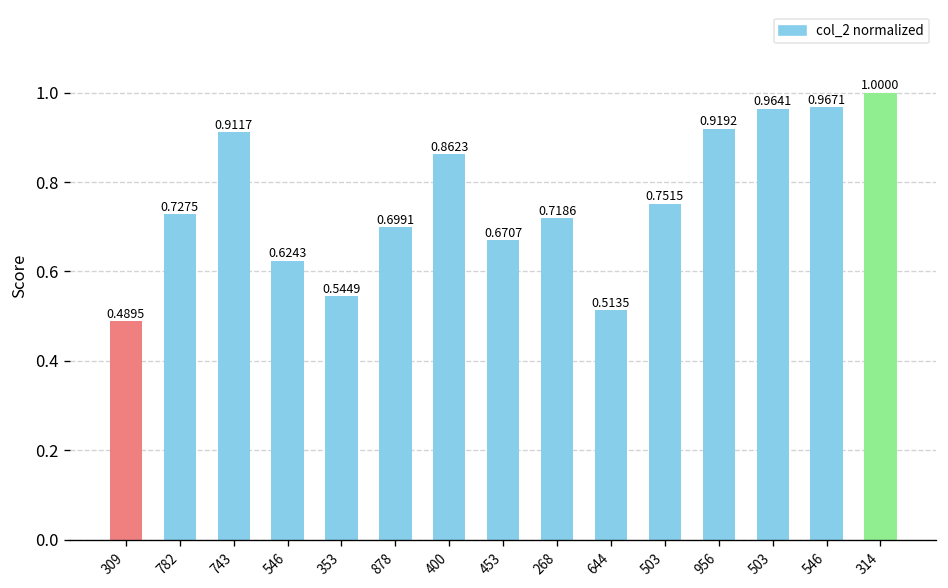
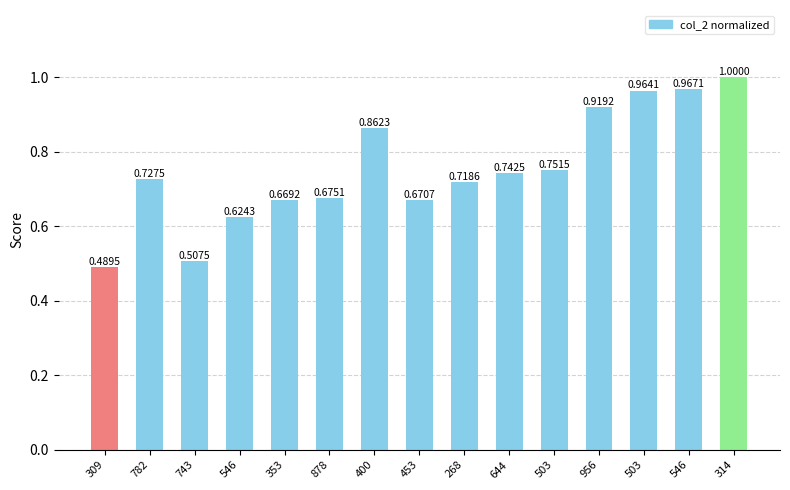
  {
    "309": 0.4895,
    "782": 0.7275,
-   "743": 0.9117,
-   "353": 0.5449,
-   "878": 0.6991,
+   "743": 0.5075,
+   "353": 0.6692,
+   "878": 0.6751,
    "400": 0.8623,
    "453": 0.6707,
    "268": 0.7186,
-   "644": 0.5135,
+   "644": 0.7425,
    "956": 0.9192,
    "314": 1.0000
  }
